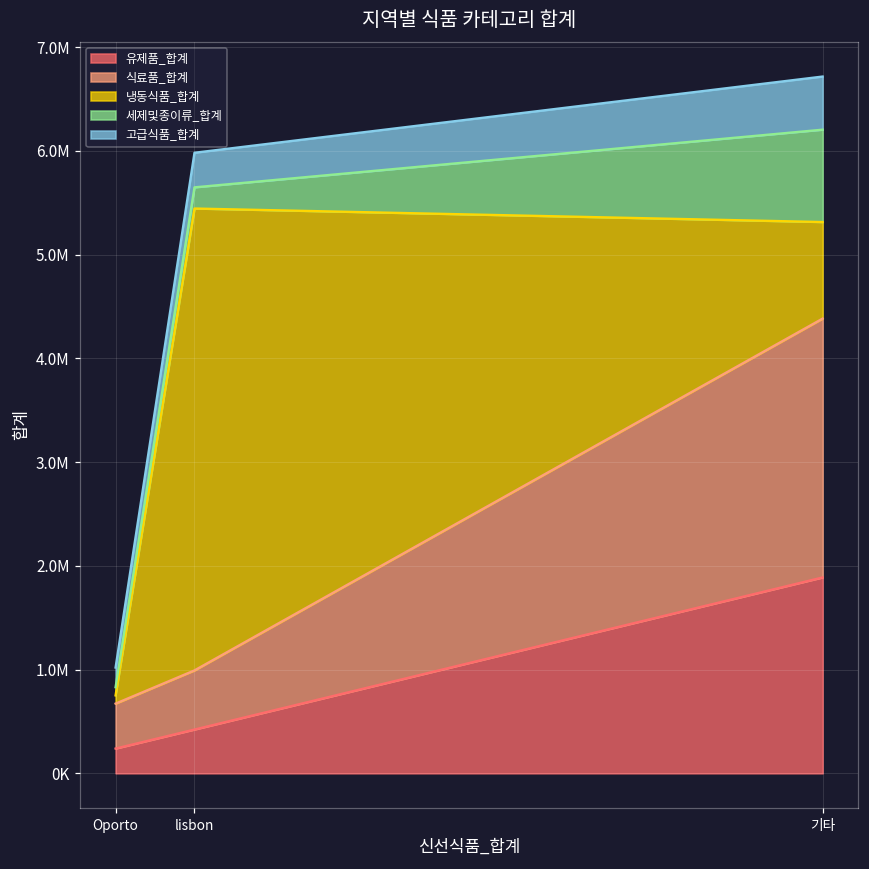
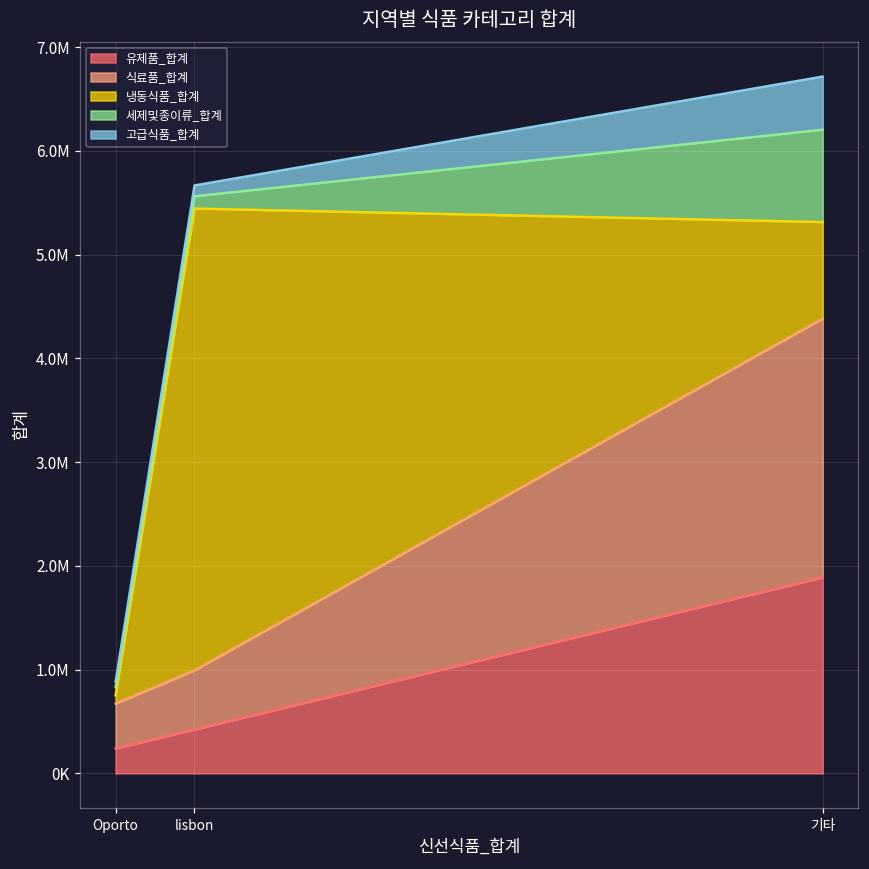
  {
    "냉동식품_합계": {
      "Oporto": 100000,
      "lisbon": 4500000,
      "기타": 900000
    },
    "세제및종이류_합계": {
      "Oporto": 100000,
-     "lisbon": 200000,
+     "lisbon": 100000,
      "기타": 900000
    },
    "고급식품_합계": {
-     "Oporto": 200000,
-     "lisbon": 300000,
+     "Oporto": 100000,
+     "lisbon": 100000,
      "기타": 500000
    }
  }
